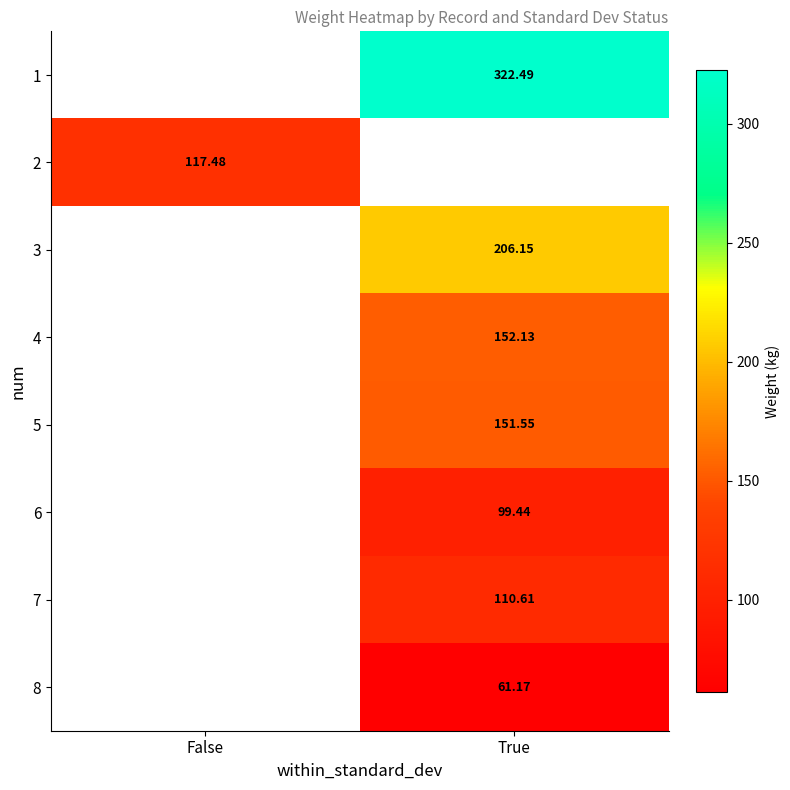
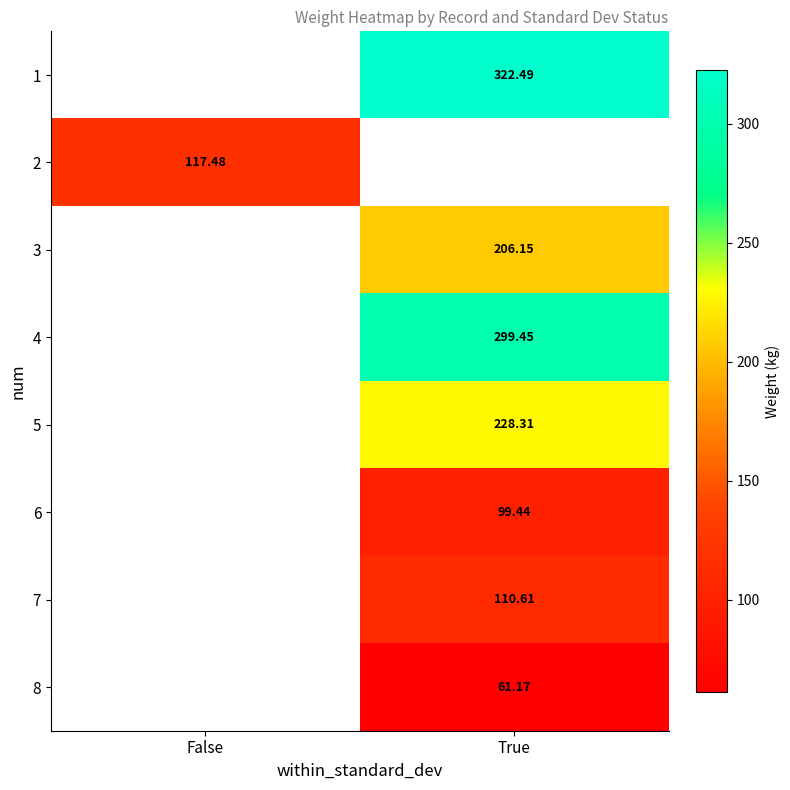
  {
    "1": {
      "True": 322.49
    },
    "2": {
      "False": 117.48
    },
    "3": {
      "True": 206.15
    },
    "4": {
-     "True": 152.13
+     "True": 299.45
    },
    "5": {
-     "True": 151.55
+     "True": 228.31
    },
    "6": {
      "True": 99.44
    },
    "7": {
      "True": 110.61
    },
    "8": {
      "True": 61.17
    }
  }
